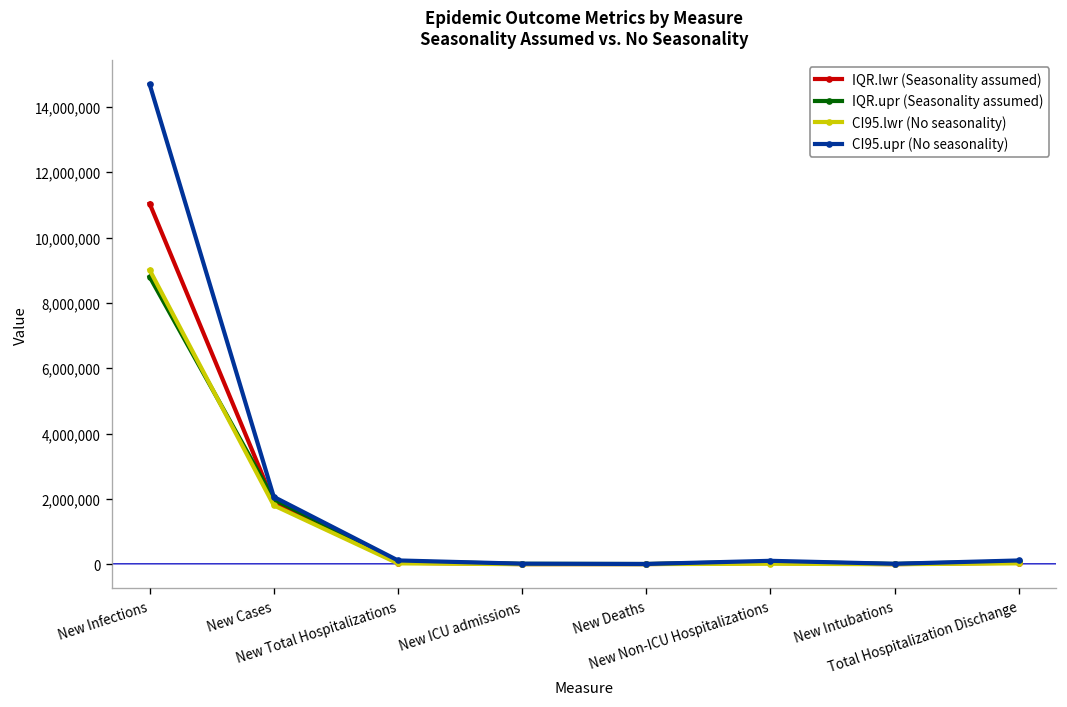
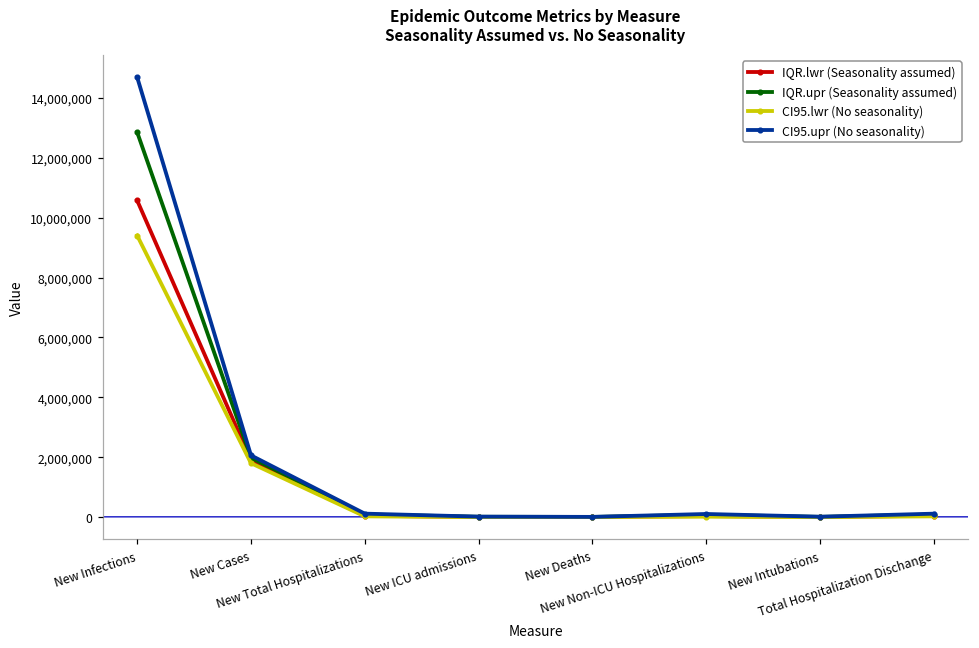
  {
    "IQR.lwr (Seasonality assumed)": {
-     "New Infections": "11,000,000"
+     "New Infections": "10,600,000"
    },
    "IQR.upr (Seasonality assumed)": {
-     "New Infections": "8,800,000"
+     "New Infections": "12,900,000"
    },
    "CI95.lwr (No seasonality)": {
-     "New Infections": "9,000,000"
+     "New Infections": "9,400,000"
    },
    "CI95.upr (No seasonality)": {
      "New Infections": "14,700,000"
    }
  }
